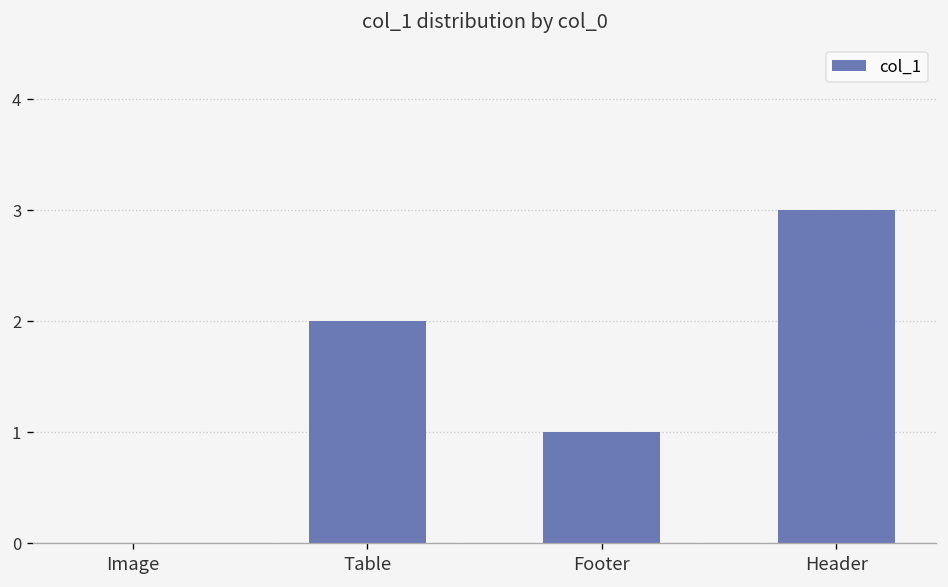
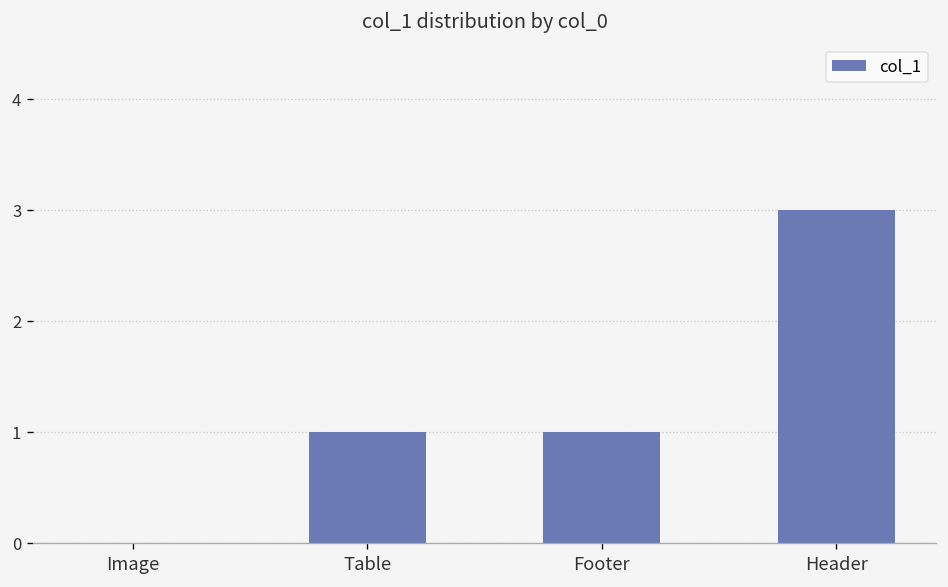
  {
    "Image": 0,
-   "Table": 2,
+   "Table": 1,
    "Footer": 1,
    "Header": 3
  }
